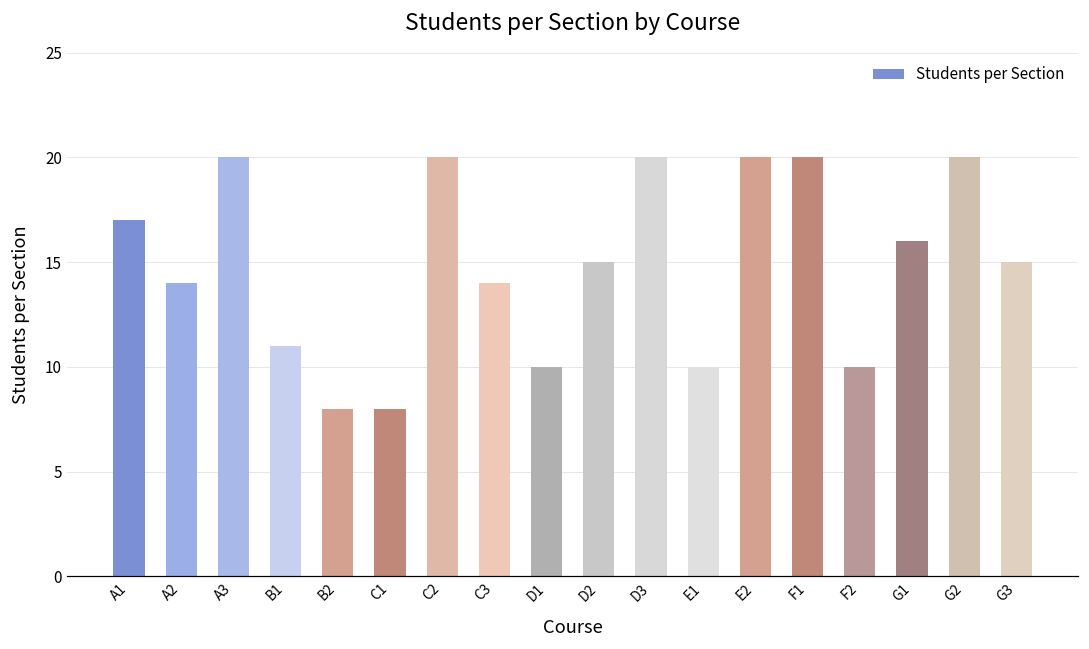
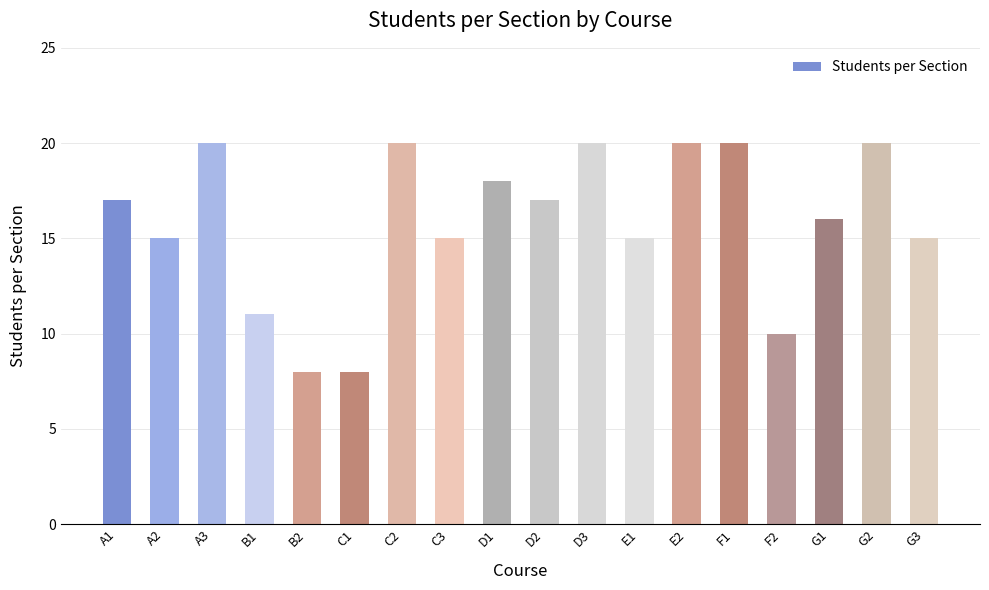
  {
    "A1": 17,
-   "A2": 14,
+   "A2": 15,
    "A3": 20,
    "B1": 11,
    "B2": 8,
    "C1": 8,
    "C2": 20,
-   "C3": 14,
-   "D1": 10,
-   "D2": 15,
+   "C3": 15,
+   "D1": 18,
+   "D2": 17,
    "D3": 20,
-   "E1": 10,
+   "E1": 15,
    "E2": 20,
    "F1": 20,
    "F2": 10,
    "G1": 16,
    "G2": 20,
    "G3": 15
  }
